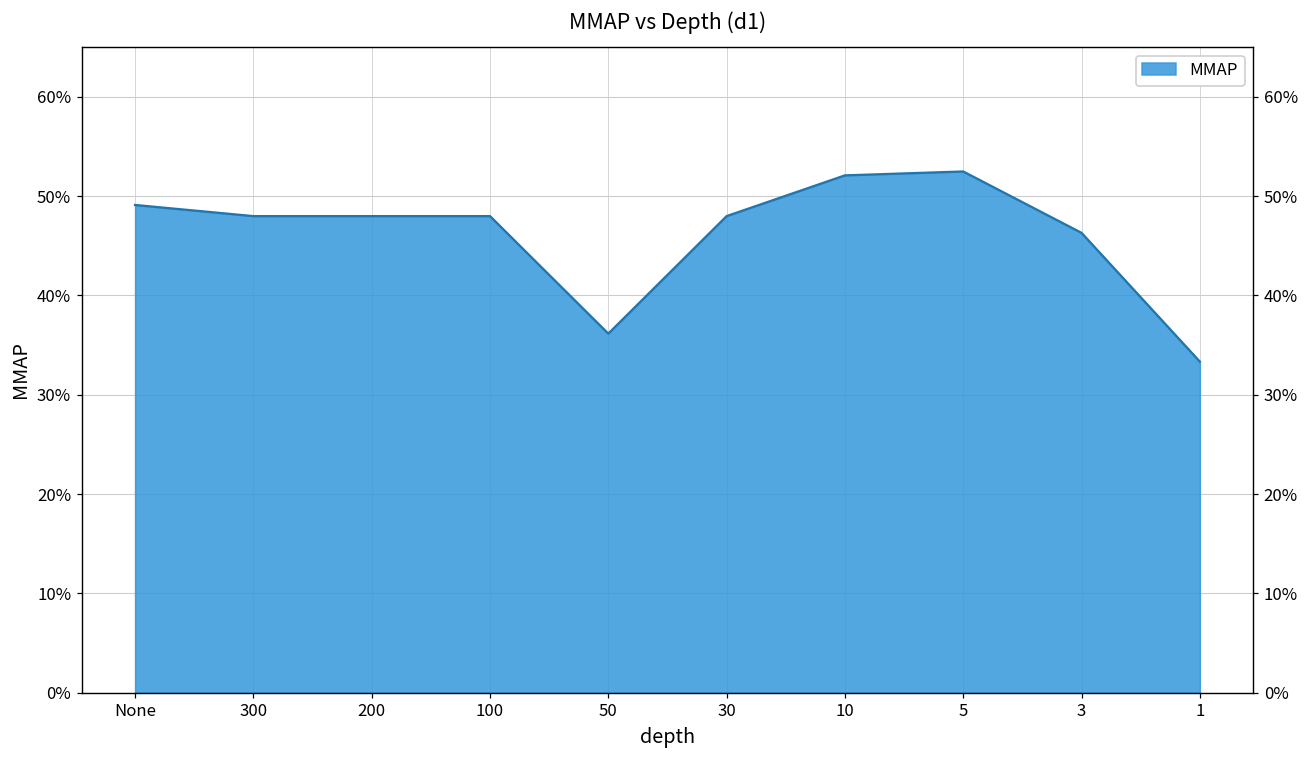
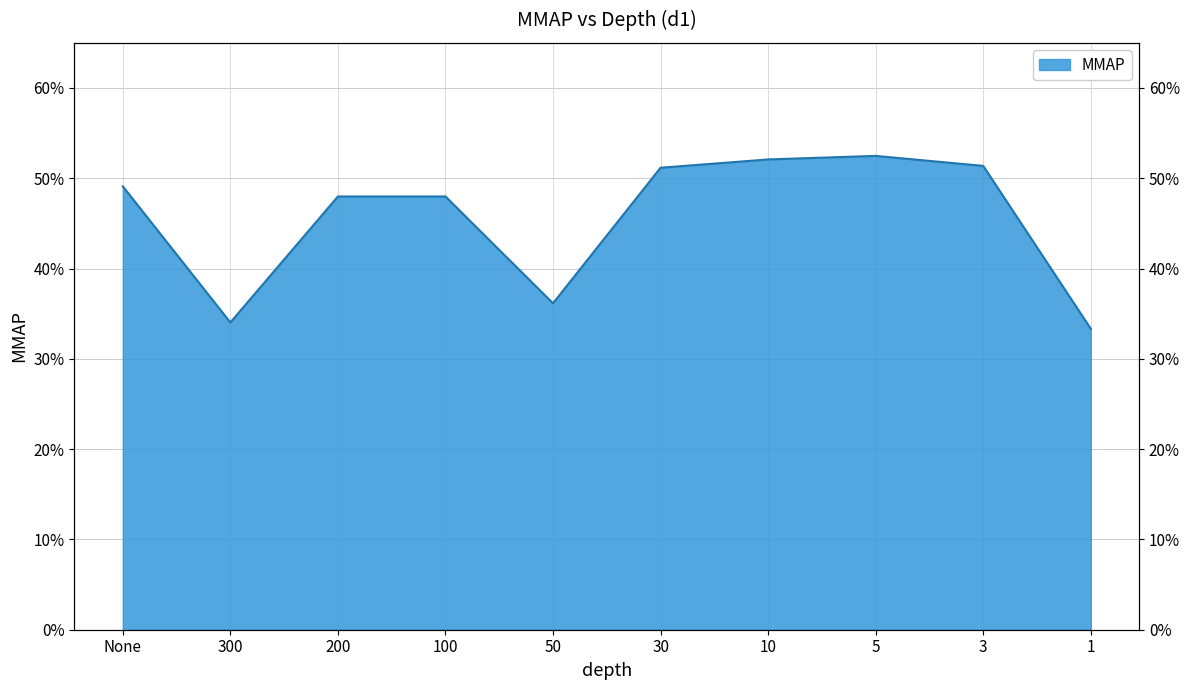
  {
    "None": "49%",
-   "300": "48%",
+   "300": "34%",
    "200": "48%",
    "100": "48%",
    "50": "36%",
-   "30": "48%",
+   "30": "51%",
    "10": "52%",
    "5": "52%",
-   "3": "46%",
+   "3": "51%",
    "1": "33%"
  }
